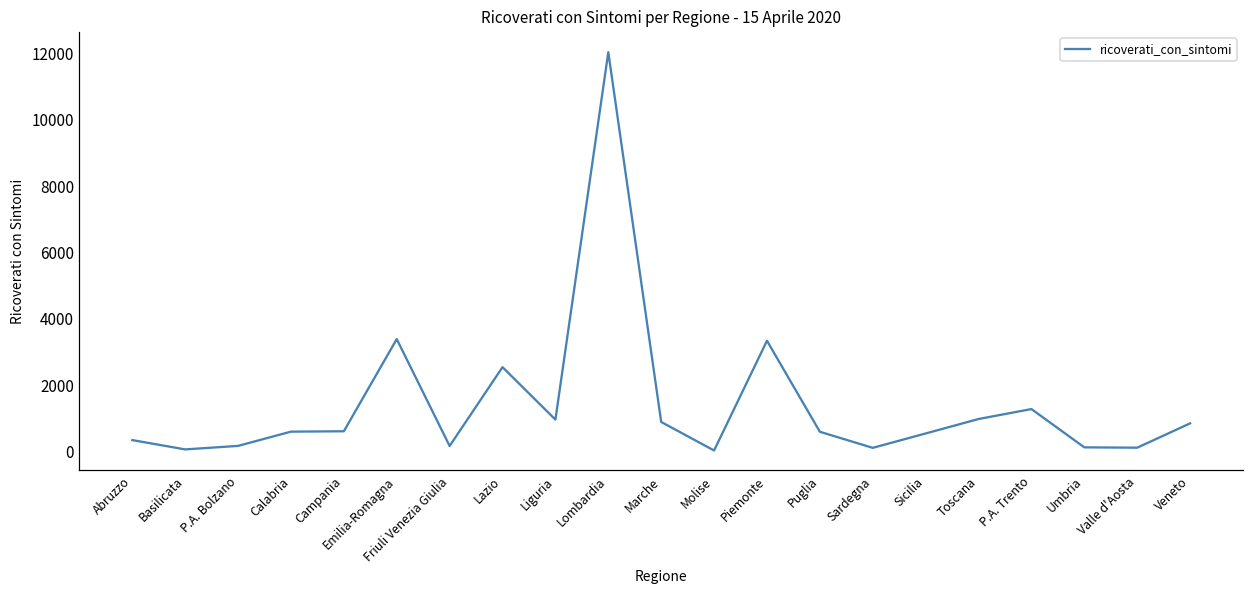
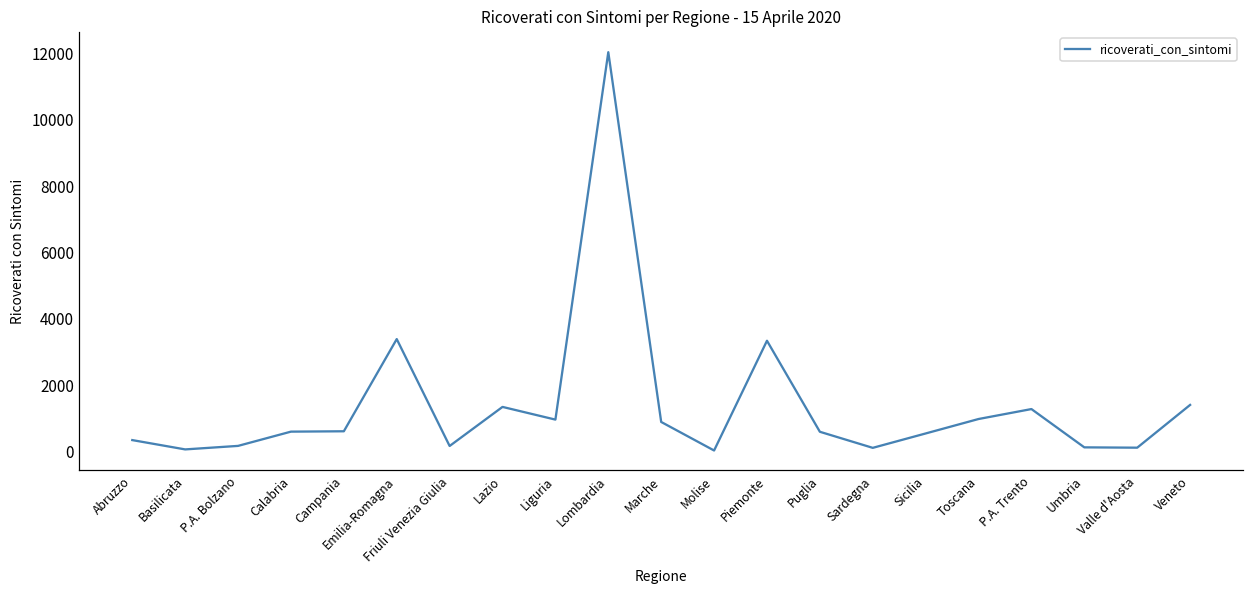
  {
    "Abruzzo": 300,
    "Basilicata": 100,
    "P.A. Bolzano": 200,
    "Calabria": 600,
    "Campania": 600,
    "Emilia-Romagna": 3400,
    "Friuli Venezia Giulia": 200,
-   "Lazio": 2500,
+   "Lazio": 1300,
    "Liguria": 1000,
    "Lombardia": 12000,
    "Marche": 900,
    "Molise": 0,
    "Piemonte": 3300,
    "Puglia": 600,
    "Sardegna": 100,
    "Sicilia": 500,
    "Toscana": 1000,
    "P.A. Trento": 1300,
    "Umbria": 100,
    "Valle d'Aosta": 100,
-   "Veneto": 800
+   "Veneto": 1400
  }
